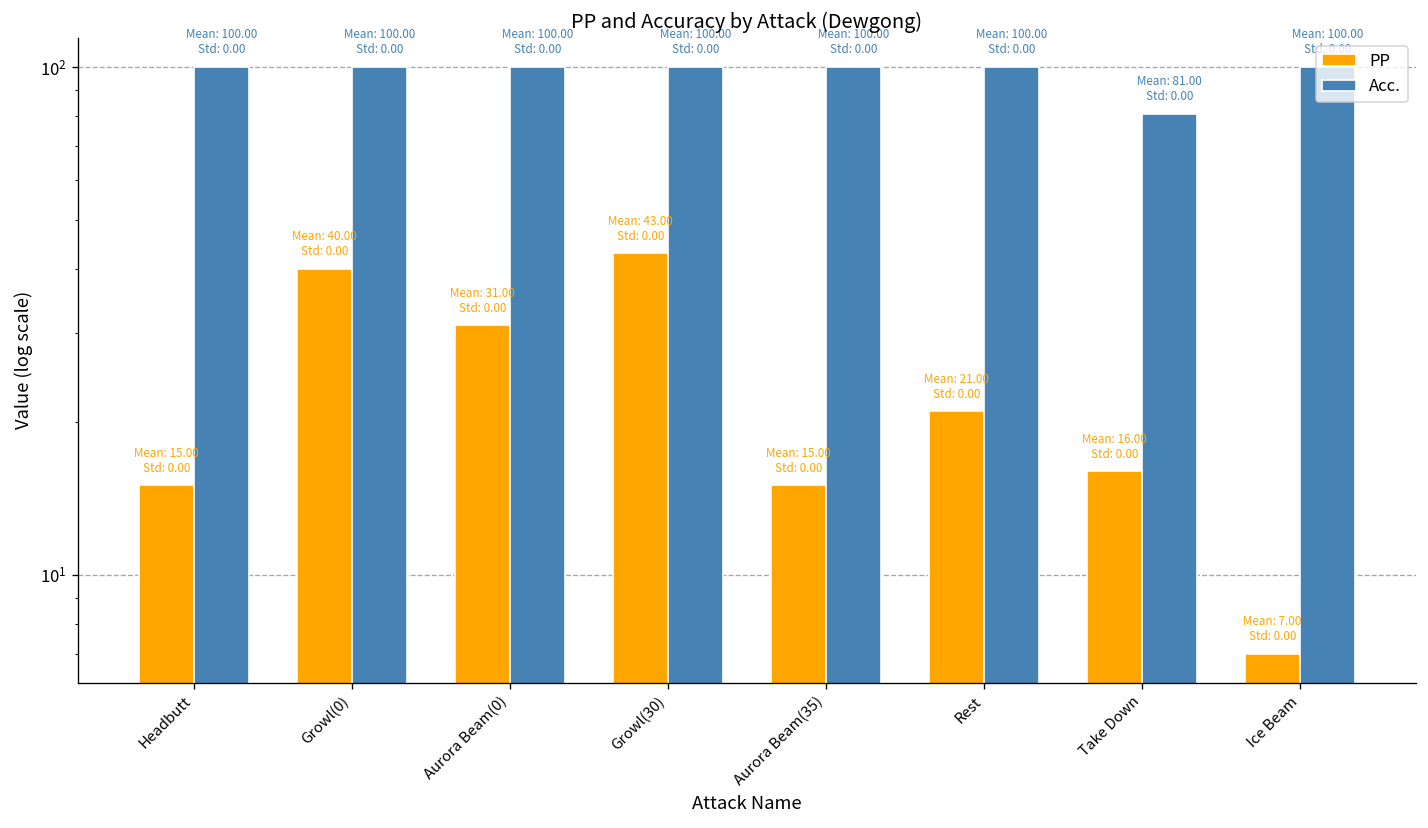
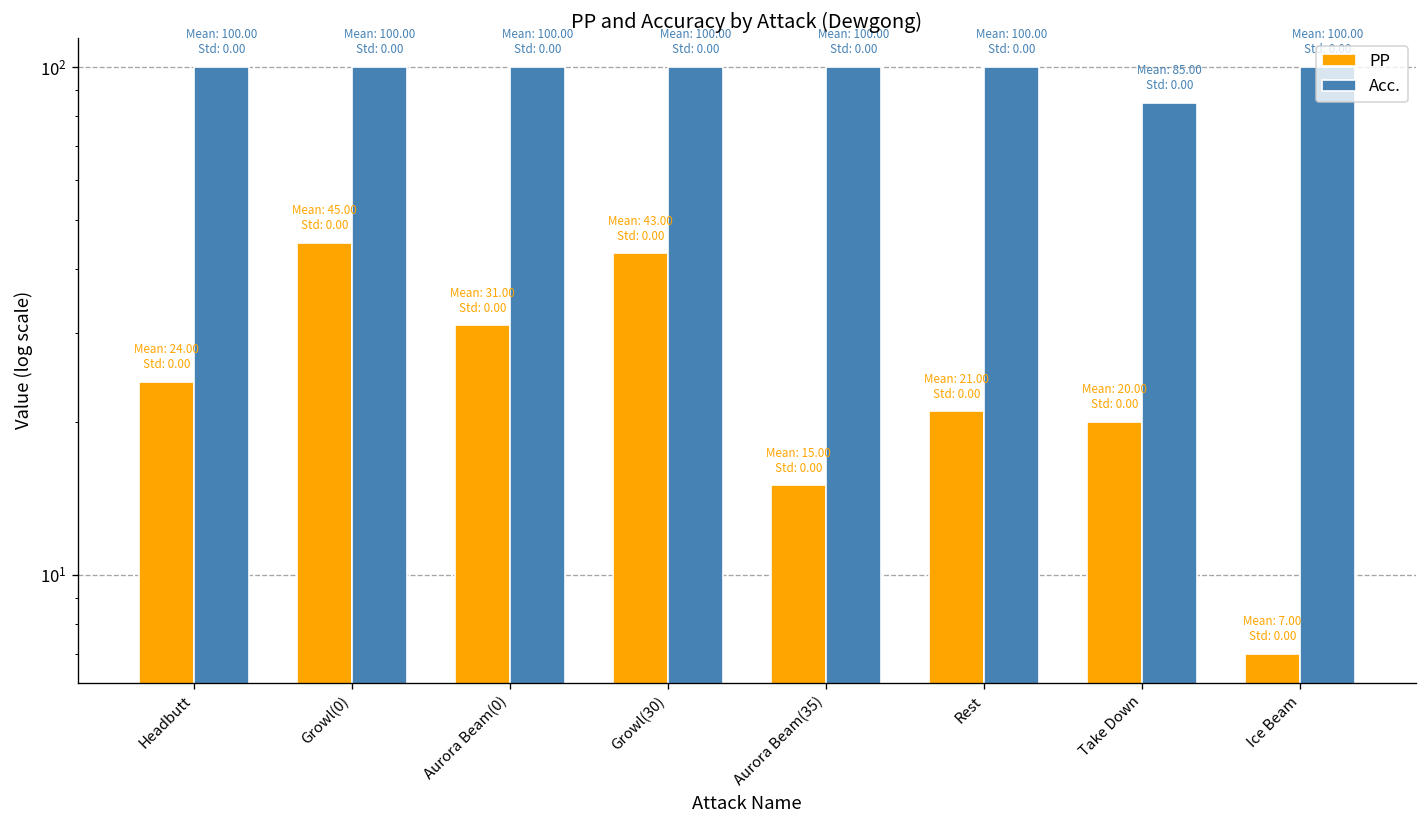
  {
    "PP": {
-     "Headbutt": 15.00,
-     "Growl(0)": 40.00,
+     "Headbutt": 24.00,
+     "Growl(0)": 45.00,
      "Aurora Beam(0)": 31.00,
      "Growl(30)": 43.00,
      "Aurora Beam(35)": 15.00,
      "Rest": 21.00,
-     "Take Down": 16.00,
+     "Take Down": 20.00,
      "Ice Beam": 7.00
    },
    "Acc.": {
      "Headbutt": 100.00,
      "Growl(0)": 100.00,
      "Aurora Beam(0)": 100.00,
      "Growl(30)": 100.00,
      "Aurora Beam(35)": 100.00,
      "Rest": 100.00,
-     "Take Down": 81.00
+     "Take Down": 85.00
    }
  }
